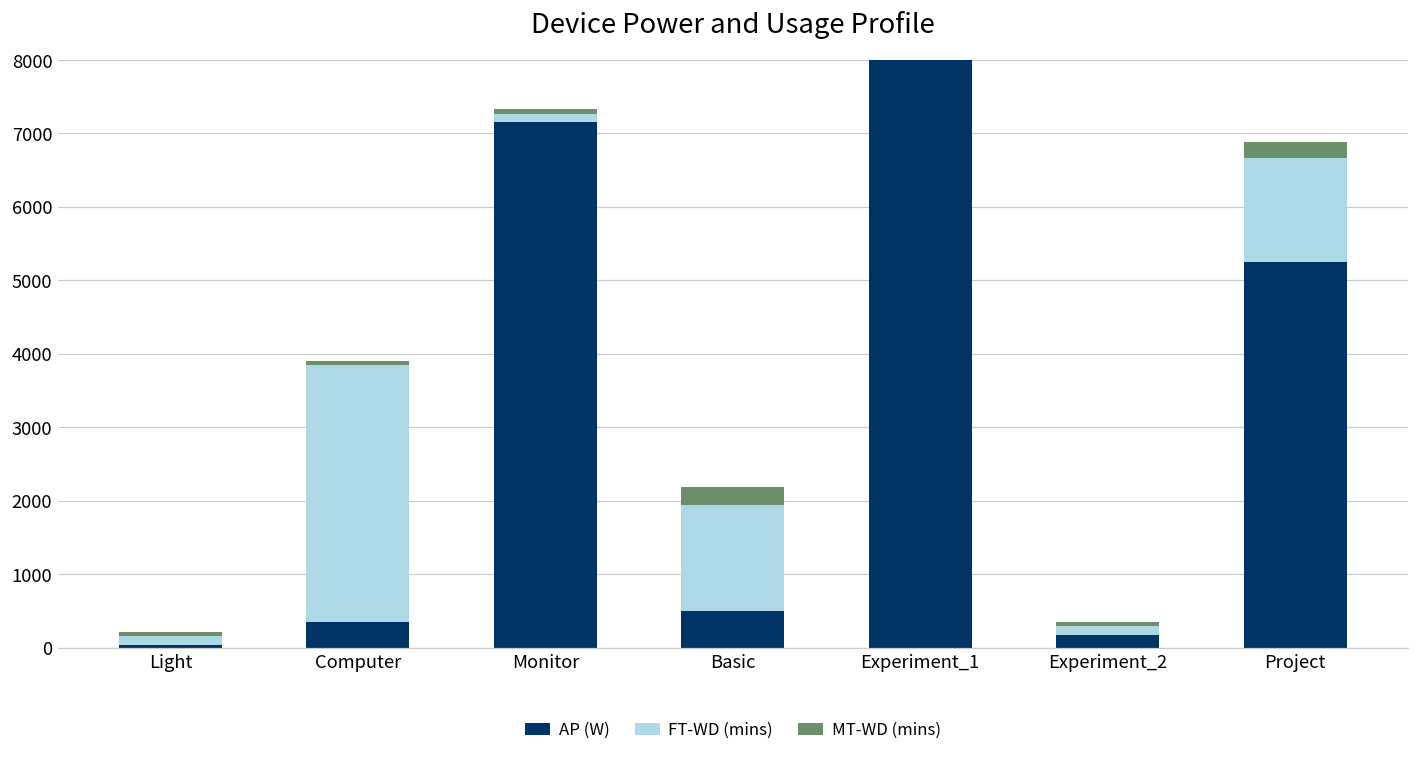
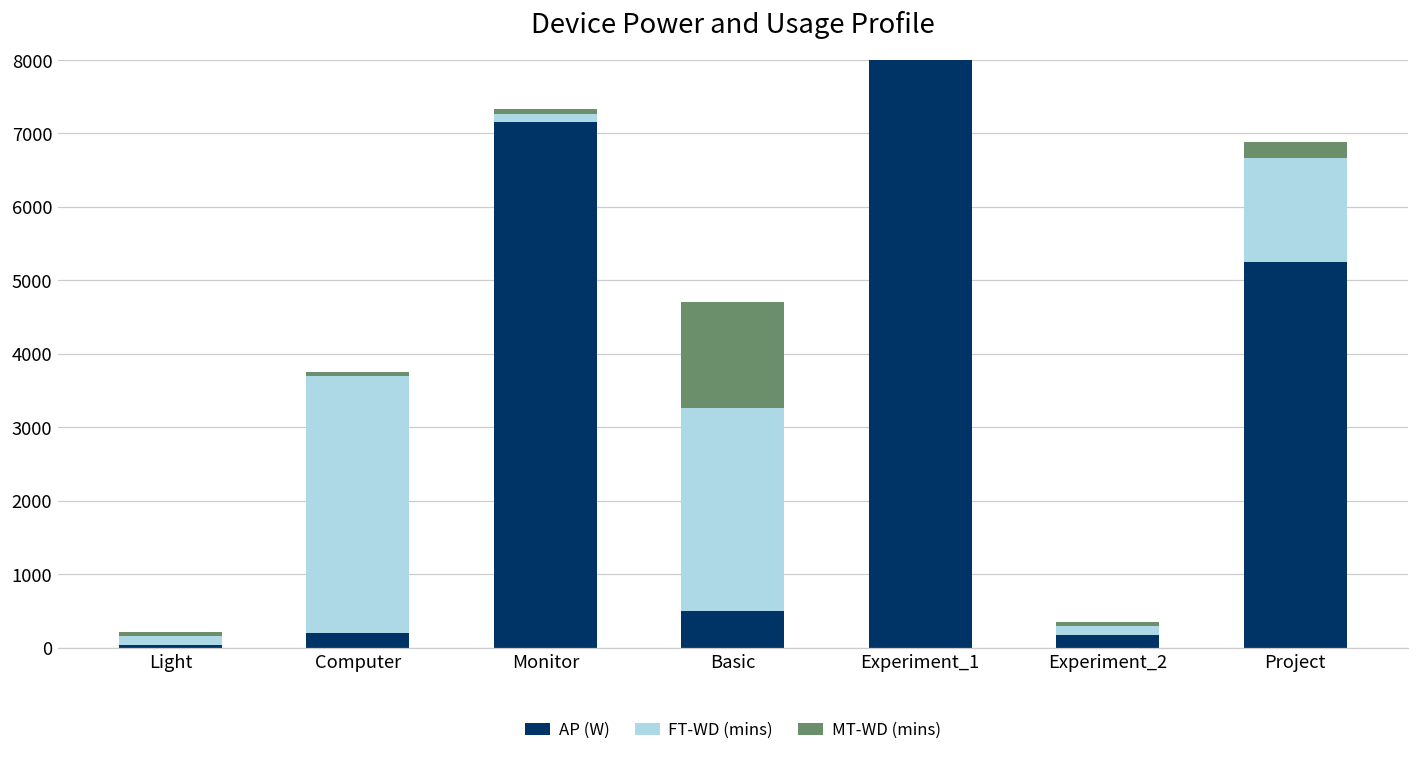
  {
    "AP (W)": {
-     "Computer": 400,
+     "Computer": 200,
      "Monitor": 7200,
      "Basic": 500,
      "Experiment_1": 8000,
      "Experiment_2": 200,
      "Project": 5200
    },
    "FT-WD (mins)": {
      "Light": 100,
      "Computer": 3500,
      "Monitor": 100,
-     "Basic": 1400,
+     "Basic": 2800,
      "Experiment_1": 0,
      "Experiment_2": 100,
      "Project": 1400
    },
    "MT-WD (mins)": {
      "Light": 100,
      "Computer": 100,
      "Monitor": 100,
-     "Basic": 300,
+     "Basic": 1400,
      "Experiment_1": 0,
      "Experiment_2": 100,
      "Project": 200
    }
  }
